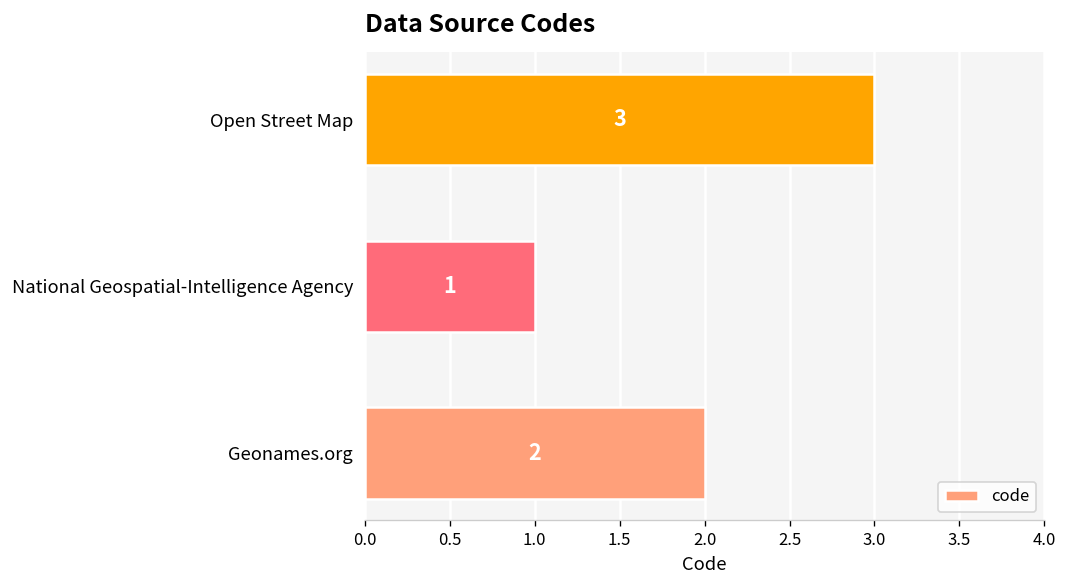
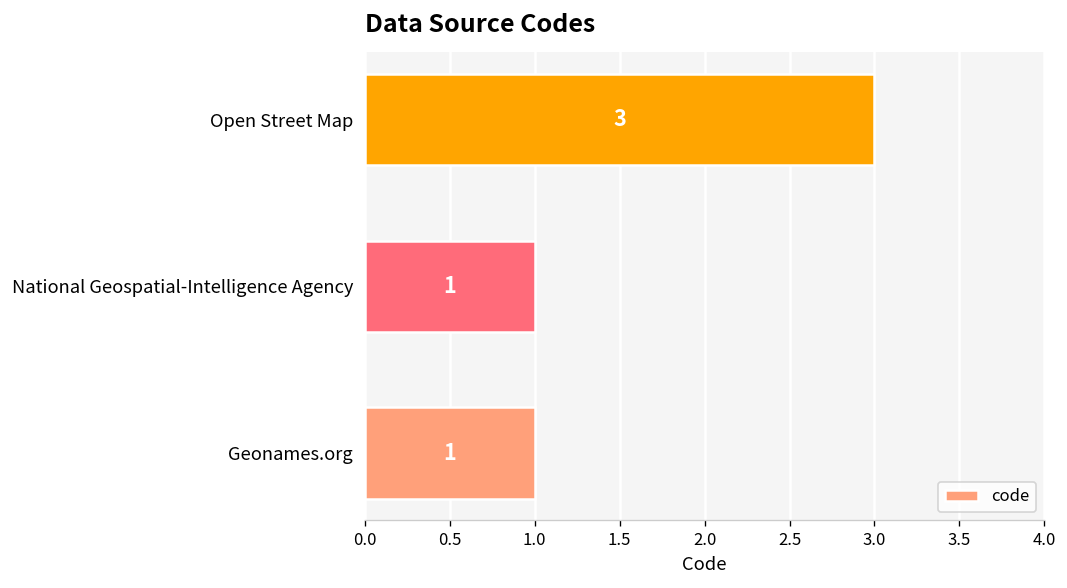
  {
    "Open Street Map": 3,
    "National Geospatial-Intelligence Agency": 1,
-   "Geonames.org": 2
+   "Geonames.org": 1
  }
